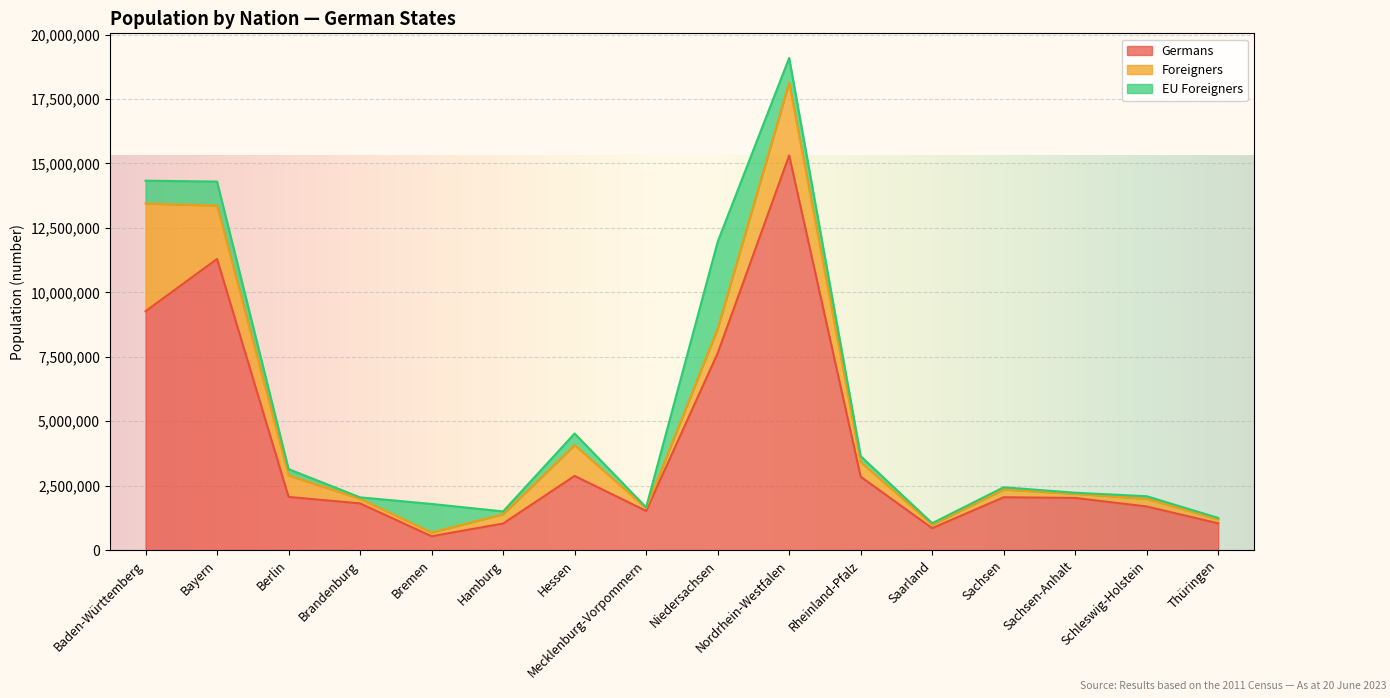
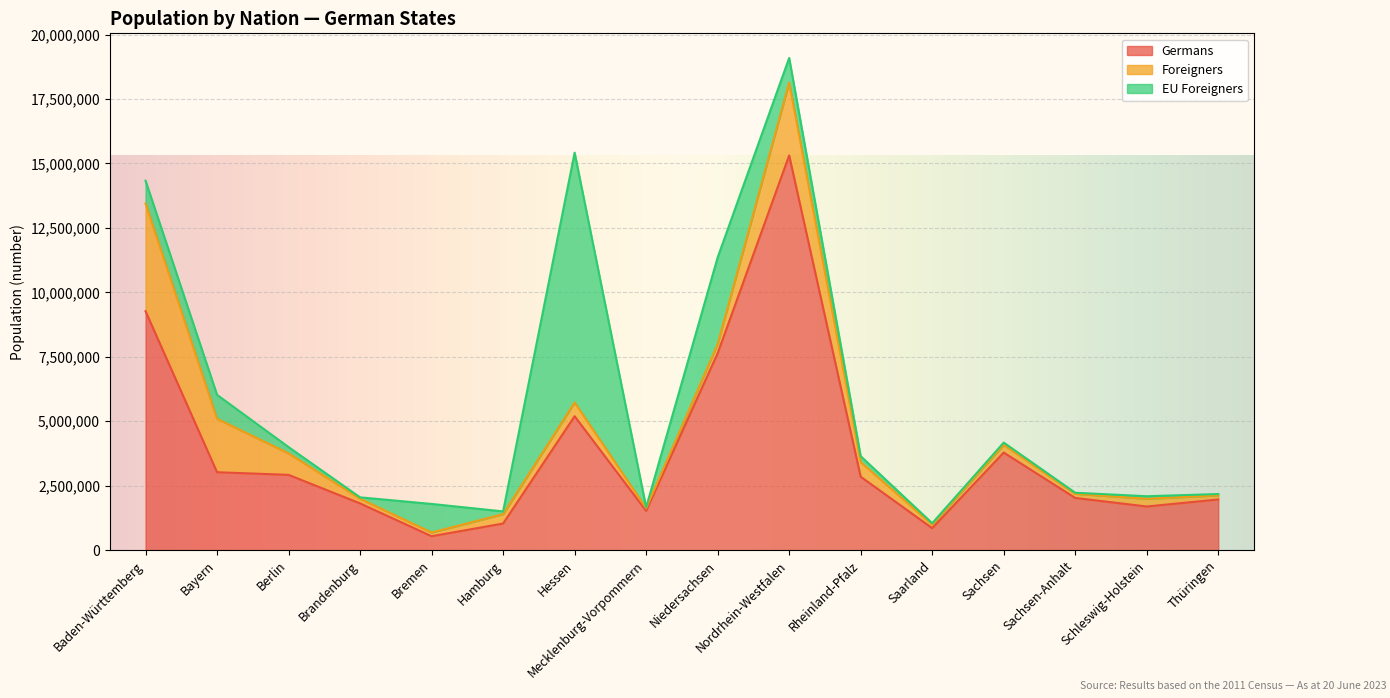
  {
    "Germans": {
      "Baden-Württemberg": "9,300,000",
-     "Bayern": "11,300,000",
-     "Berlin": "2,100,000",
+     "Bayern": "3,000,000",
+     "Berlin": "2,900,000",
      "Brandenburg": "1,800,000",
      "Bremen": "500,000",
      "Hamburg": "1,000,000",
-     "Hessen": "2,900,000",
+     "Hessen": "5,200,000",
      "Mecklenburg-Vorpommern": "1,500,000",
      "Niedersachsen": "7,600,000",
      "Nordrhein-Westfalen": "15,300,000",
      "Rheinland-Pfalz": "2,800,000",
      "Saarland": "900,000",
-     "Sachsen": "2,100,000",
+     "Sachsen": "3,800,000",
      "Sachsen-Anhalt": "2,000,000",
      "Schleswig-Holstein": "1,700,000",
-     "Thüringen": "1,000,000"
+     "Thüringen": "2,000,000"
    },
    "Foreigners": {
      "Baden-Württemberg": "4,200,000",
      "Bayern": "2,100,000",
      "Berlin": "800,000",
      "Bremen": "100,000",
      "Hamburg": "400,000",
-     "Hessen": "1,200,000",
-     "Niedersachsen": "1,000,000",
+     "Hessen": "500,000",
+     "Niedersachsen": "400,000",
      "Nordrhein-Westfalen": "2,800,000",
      "Rheinland-Pfalz": "600,000",
      "Schleswig-Holstein": "300,000"
    },
    "EU Foreigners": {
      "Baden-Württemberg": "900,000",
      "Bayern": "900,000",
      "Berlin": "200,000",
      "Bremen": "1,100,000",
      "Hamburg": "100,000",
-     "Hessen": "400,000",
+     "Hessen": "9,700,000",
      "Niedersachsen": "3,400,000",
      "Nordrhein-Westfalen": "1,000,000",
      "Rheinland-Pfalz": "200,000",
      "Schleswig-Holstein": "100,000"
    }
  }
